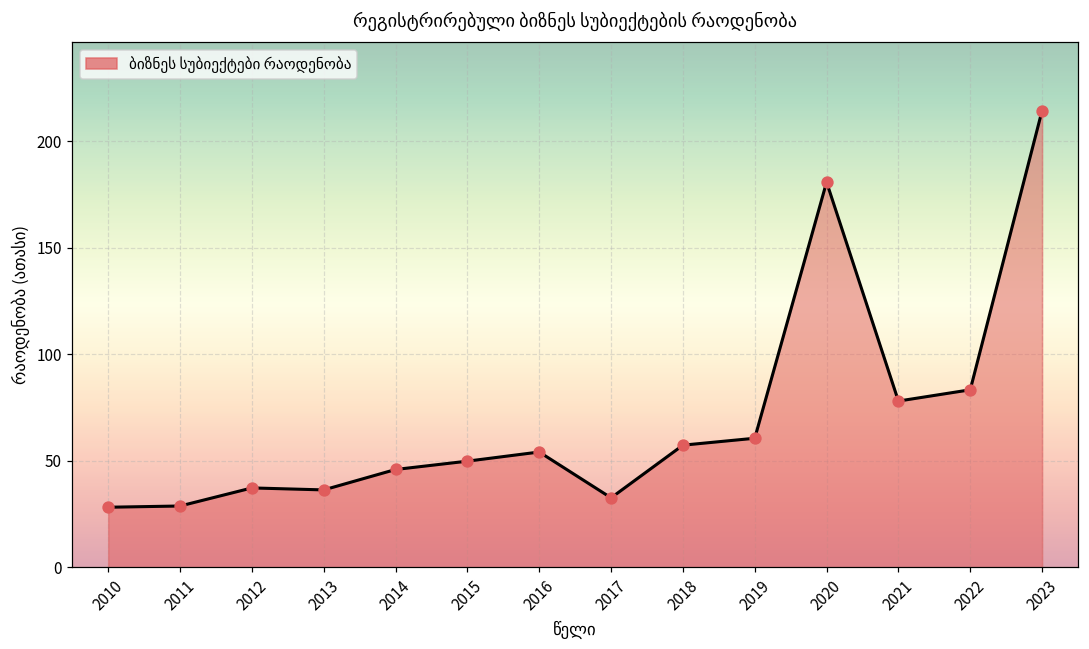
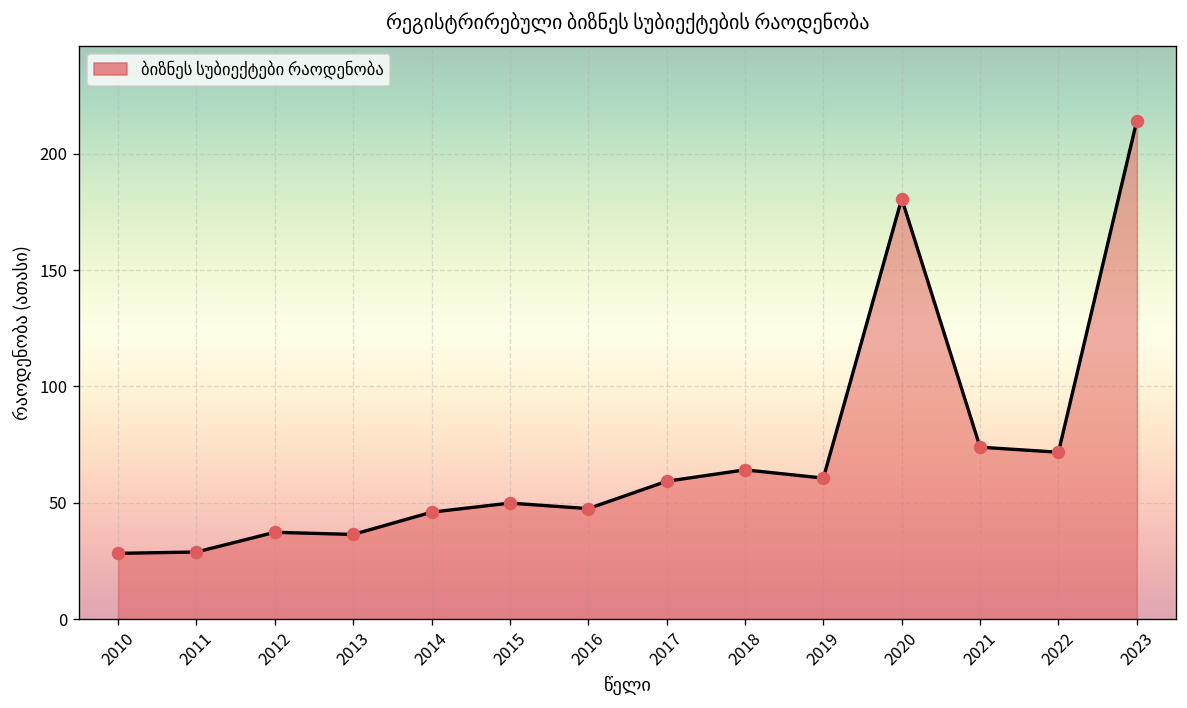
  {
    "2010": 28,
    "2011": 29,
    "2012": 37,
    "2013": 36,
    "2014": 46,
    "2015": 50,
-   "2016": 54,
-   "2017": 33,
-   "2018": 57,
+   "2016": 47,
+   "2017": 59,
+   "2018": 64,
    "2019": 61,
    "2020": 181,
-   "2021": 78,
-   "2022": 83,
+   "2021": 74,
+   "2022": 72,
    "2023": 214
  }
